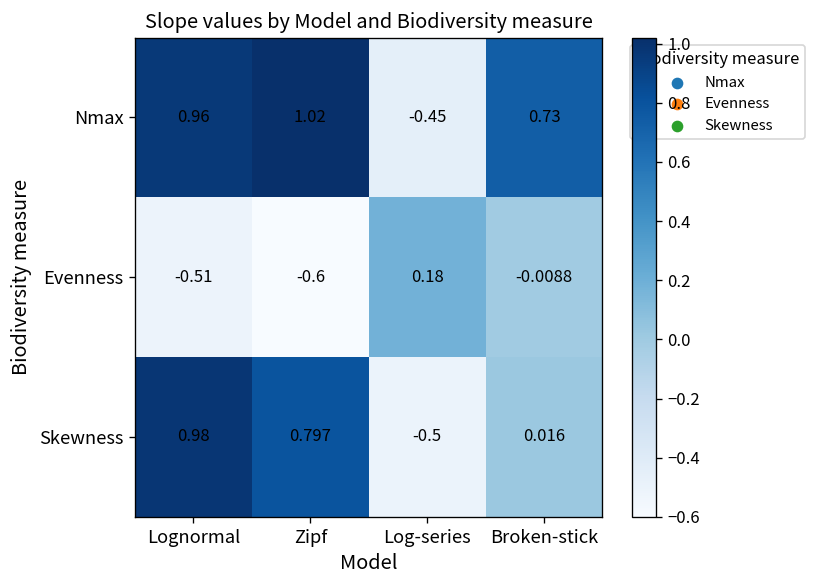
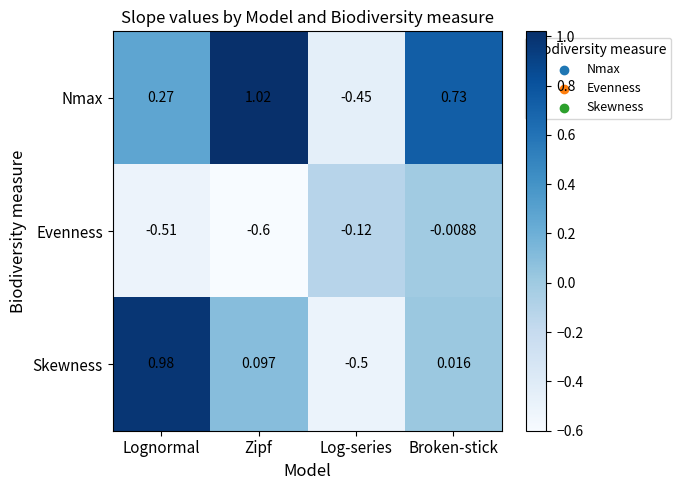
  {
    "Nmax": {
-     "Lognormal": 0.96,
+     "Lognormal": 0.27,
      "Zipf": 1.02,
      "Log-series": -0.45,
      "Broken-stick": 0.73
    },
    "Evenness": {
      "Lognormal": -0.51,
      "Zipf": -0.6,
-     "Log-series": 0.18,
+     "Log-series": -0.12,
      "Broken-stick": -0.0088
    },
    "Skewness": {
      "Lognormal": 0.98,
-     "Zipf": 0.797,
+     "Zipf": 0.097,
      "Log-series": -0.5,
      "Broken-stick": 0.016
    }
  }
